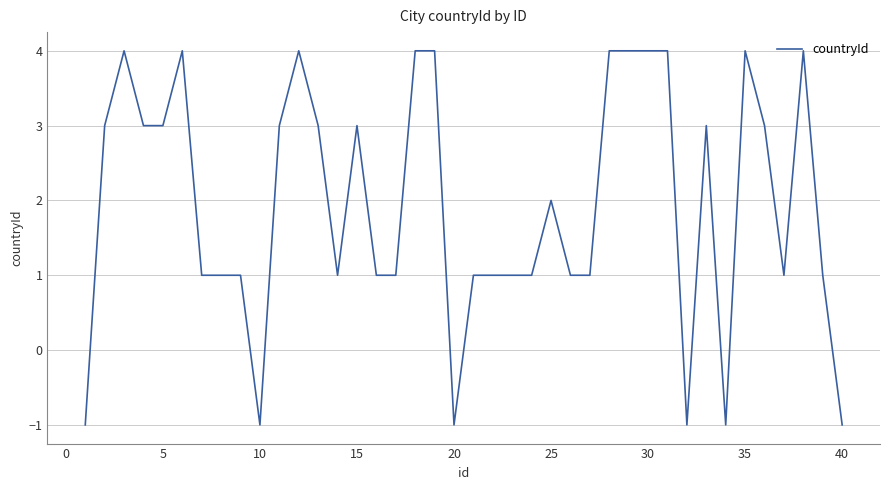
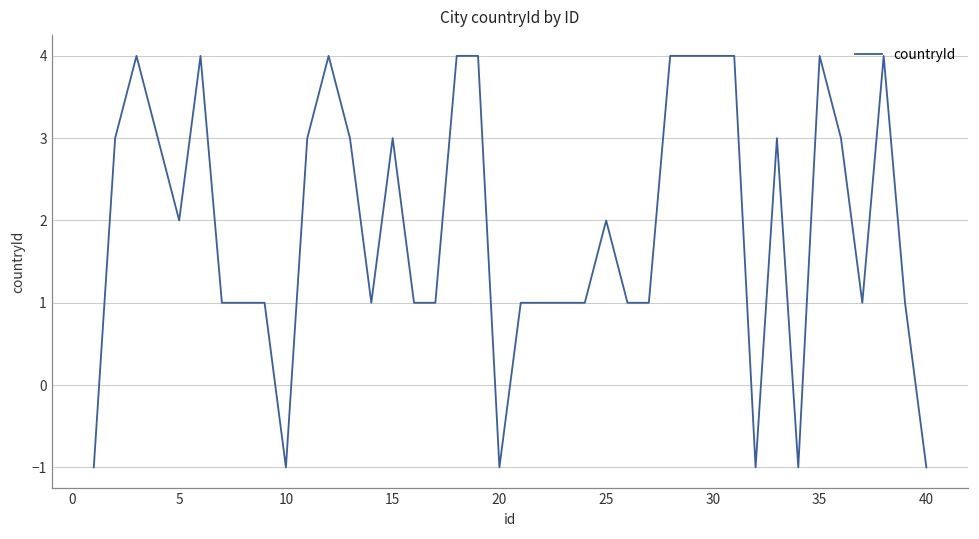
  {
-   "5": 3,
+   "5": 2,
    "10": -1,
    "15": 3,
    "20": -1,
    "25": 2,
    "30": 4,
    "35": 4,
    "40": -1
  }
